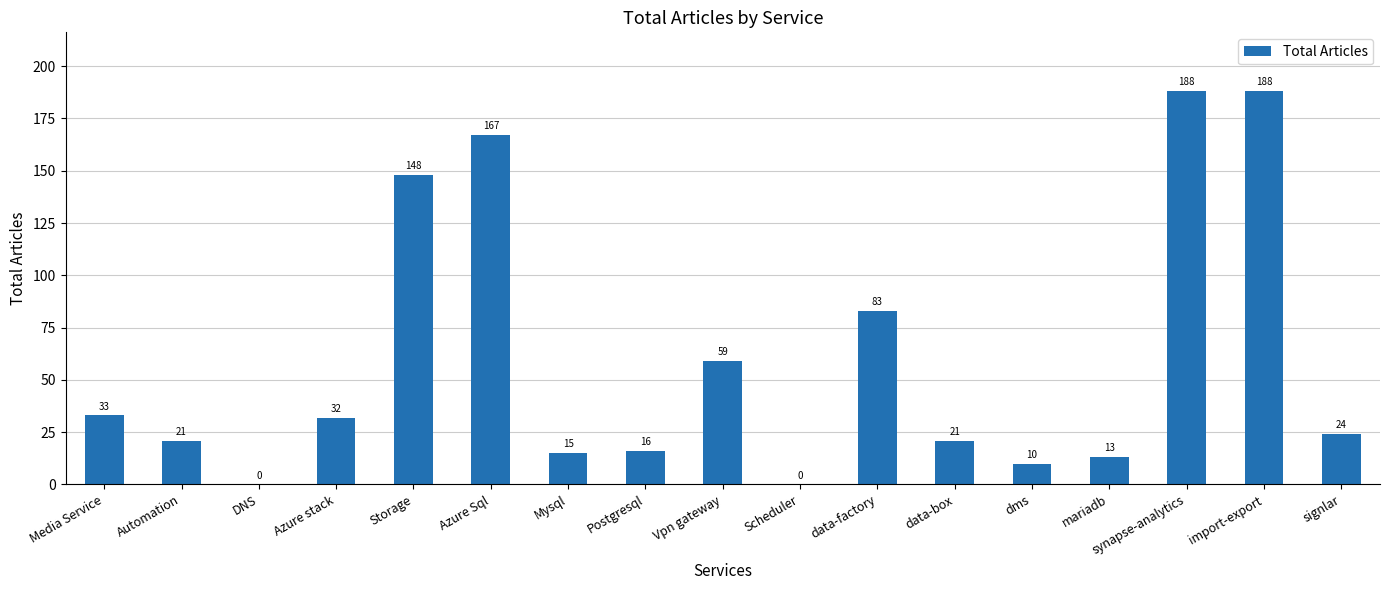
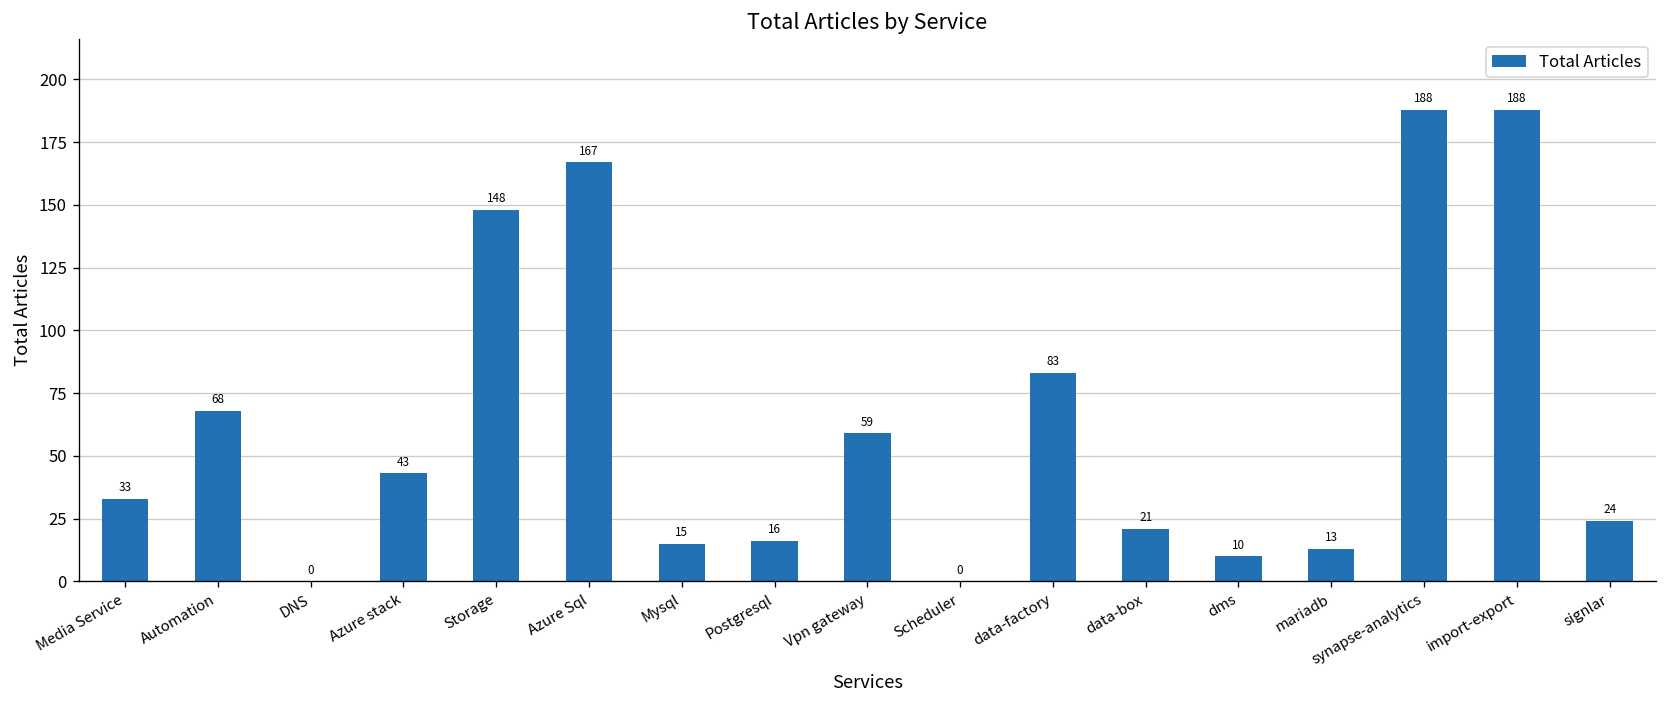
  {
    "Media Service": 33,
-   "Automation": 21,
+   "Automation": 68,
    "DNS": 0,
-   "Azure stack": 32,
+   "Azure stack": 43,
    "Storage": 148,
    "Azure Sql": 167,
    "Mysql": 15,
    "Postgresql": 16,
    "Vpn gateway": 59,
    "Scheduler": 0,
    "data-factory": 83,
    "data-box": 21,
    "dms": 10,
    "mariadb": 13,
    "synapse-analytics": 188,
    "import-export": 188,
    "signlar": 24
  }
